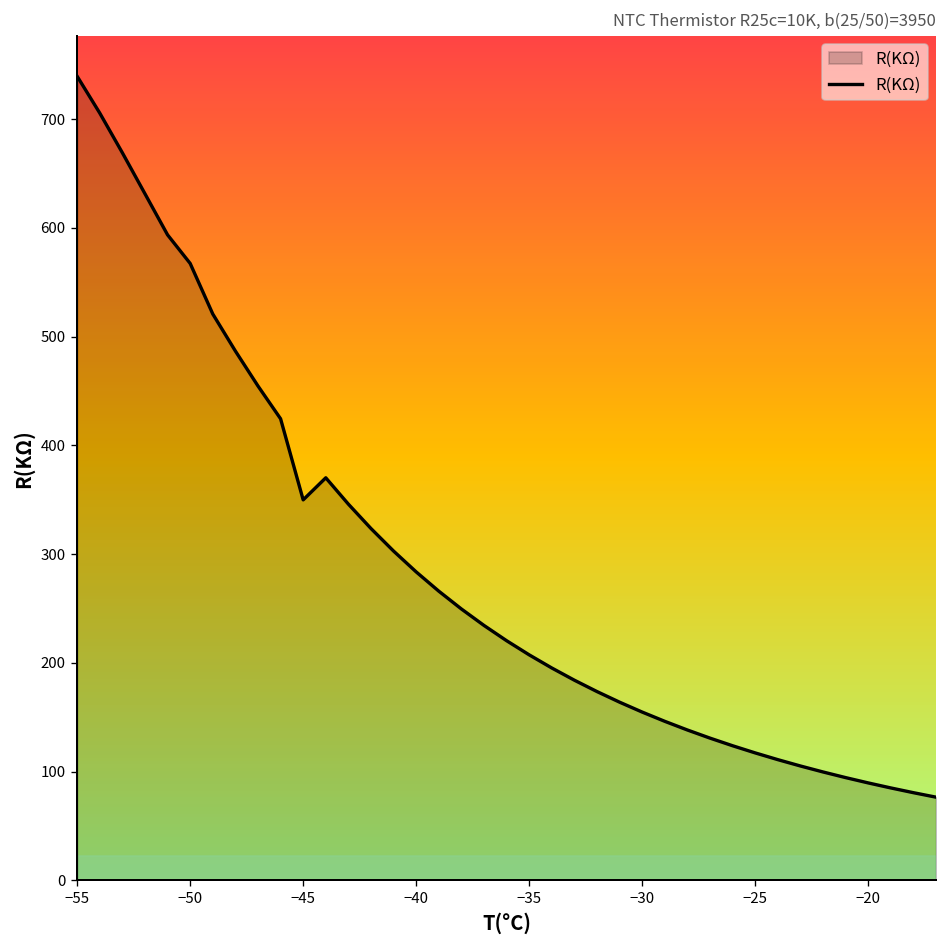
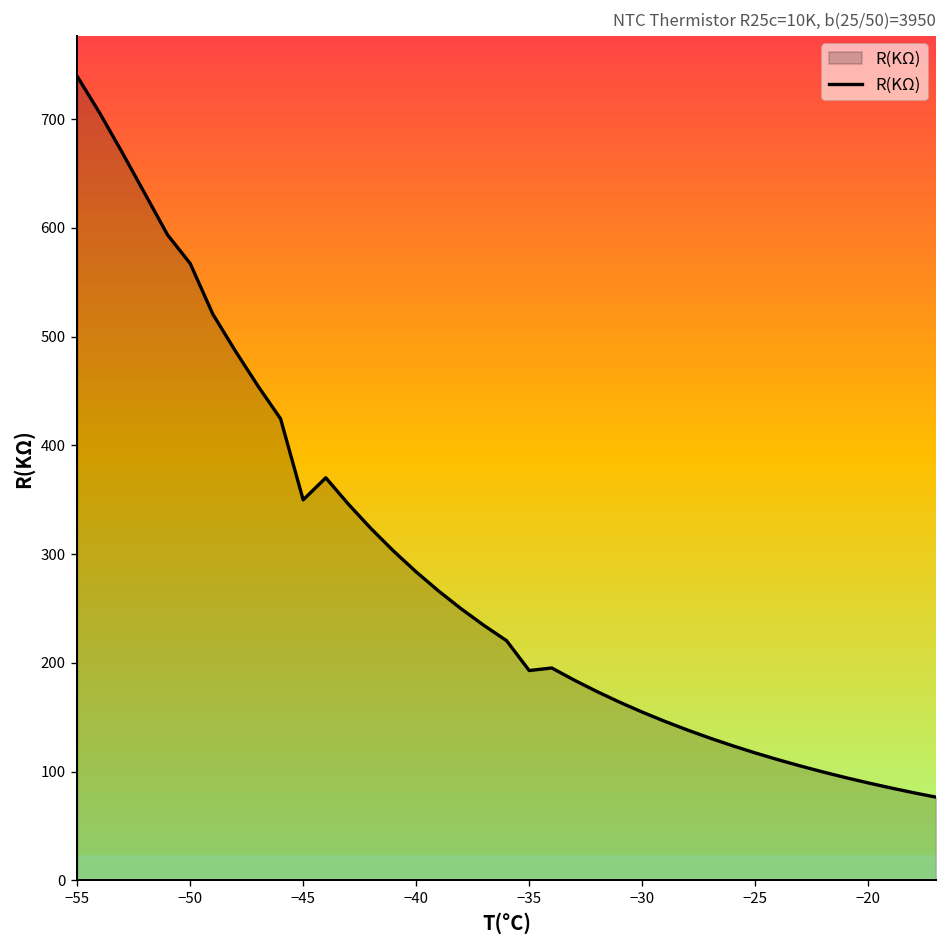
  {
    "−55": 740,
    "−50": 570,
    "−45": 350,
    "−40": 280,
-   "−35": 210,
+   "−35": 190,
    "−30": 150,
    "−25": 120,
    "−20": 90
  }
